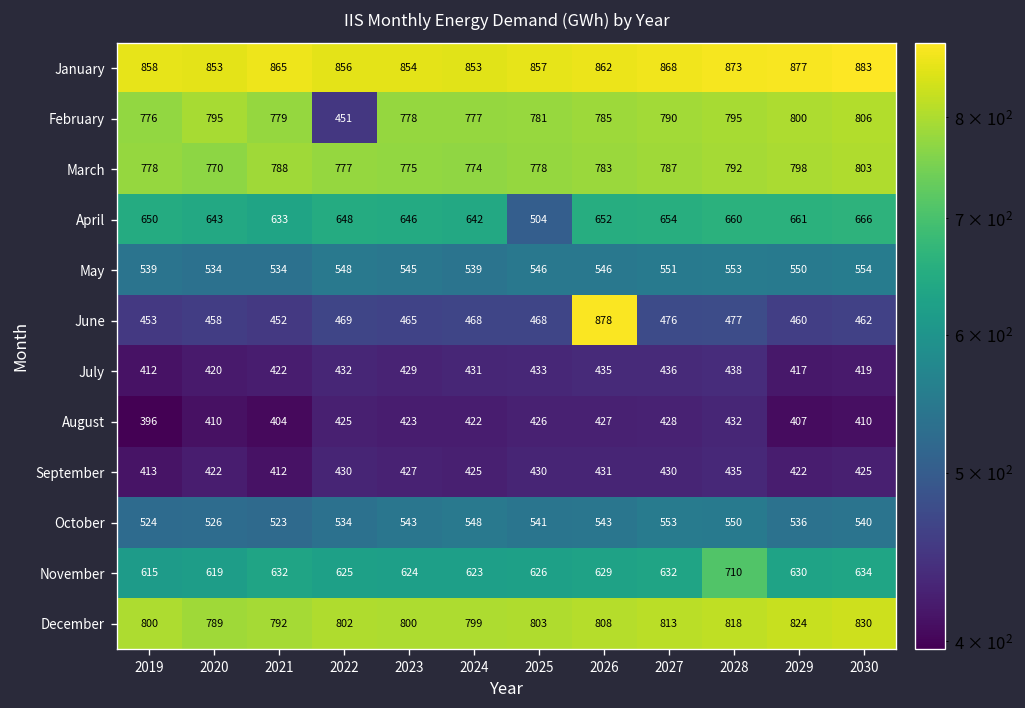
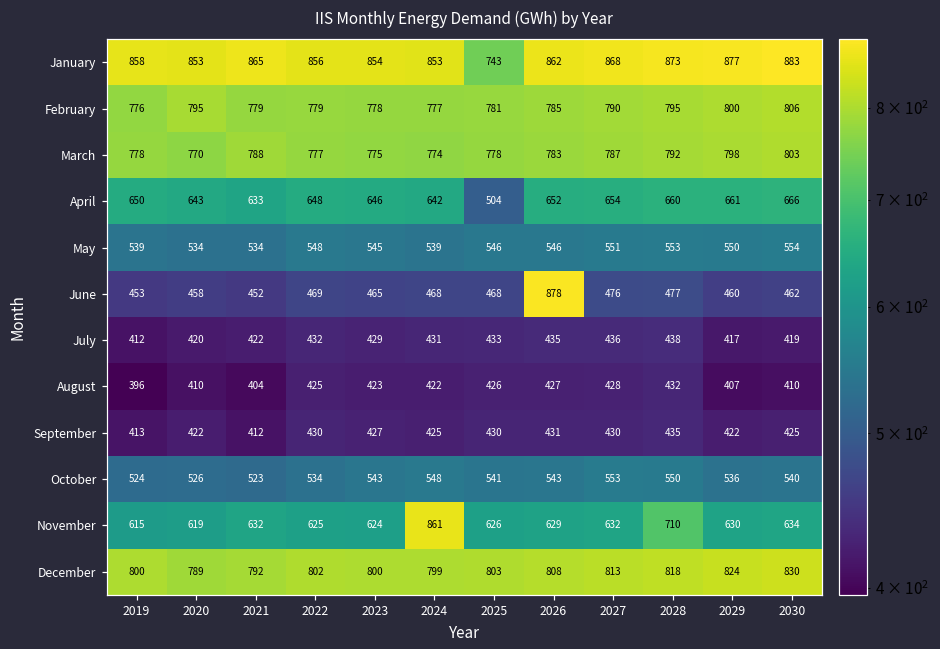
  {
    "January": {
      "2019": 858,
      "2020": 853,
      "2021": 865,
      "2022": 856,
      "2023": 854,
      "2024": 853,
-     "2025": 857,
+     "2025": 743,
      "2026": 862,
      "2027": 868,
      "2028": 873,
      "2029": 877,
      "2030": 883
    },
    "February": {
      "2019": 776,
      "2020": 795,
      "2021": 779,
-     "2022": 451,
+     "2022": 779,
      "2023": 778,
      "2024": 777,
      "2025": 781,
      "2026": 785,
      "2027": 790,
      "2028": 795,
      "2029": 800,
      "2030": 806
    },
    "March": {
      "2019": 778,
      "2020": 770,
      "2021": 788,
      "2022": 777,
      "2023": 775,
      "2024": 774,
      "2025": 778,
      "2026": 783,
      "2027": 787,
      "2028": 792,
      "2029": 798,
      "2030": 803
    },
    "April": {
      "2019": 650,
      "2020": 643,
      "2021": 633,
      "2022": 648,
      "2023": 646,
      "2024": 642,
      "2025": 504,
      "2026": 652,
      "2027": 654,
      "2028": 660,
      "2029": 661,
      "2030": 666
    },
    "May": {
      "2019": 539,
      "2020": 534,
      "2021": 534,
      "2022": 548,
      "2023": 545,
      "2024": 539,
      "2025": 546,
      "2026": 546,
      "2027": 551,
      "2028": 553,
      "2029": 550,
      "2030": 554
    },
    "June": {
      "2019": 453,
      "2020": 458,
      "2021": 452,
      "2022": 469,
      "2023": 465,
      "2024": 468,
      "2025": 468,
      "2026": 878,
      "2027": 476,
      "2028": 477,
      "2029": 460,
      "2030": 462
    },
    "July": {
      "2019": 412,
      "2020": 420,
      "2021": 422,
      "2022": 432,
      "2023": 429,
      "2024": 431,
      "2025": 433,
      "2026": 435,
      "2027": 436,
      "2028": 438,
      "2029": 417,
      "2030": 419
    },
    "August": {
      "2019": 396,
      "2020": 410,
      "2021": 404,
      "2022": 425,
      "2023": 423,
      "2024": 422,
      "2025": 426,
      "2026": 427,
      "2027": 428,
      "2028": 432,
      "2029": 407,
      "2030": 410
    },
    "September": {
      "2019": 413,
      "2020": 422,
      "2021": 412,
      "2022": 430,
      "2023": 427,
      "2024": 425,
      "2025": 430,
      "2026": 431,
      "2027": 430,
      "2028": 435,
      "2029": 422,
      "2030": 425
    },
    "October": {
      "2019": 524,
      "2020": 526,
      "2021": 523,
      "2022": 534,
      "2023": 543,
      "2024": 548,
      "2025": 541,
      "2026": 543,
      "2027": 553,
      "2028": 550,
      "2029": 536,
      "2030": 540
    },
    "November": {
      "2019": 615,
      "2020": 619,
      "2021": 632,
      "2022": 625,
      "2023": 624,
-     "2024": 623,
+     "2024": 861,
      "2025": 626,
      "2026": 629,
      "2027": 632,
      "2028": 710,
      "2029": 630,
      "2030": 634
    },
    "December": {
      "2019": 800,
      "2020": 789,
      "2021": 792,
      "2022": 802,
      "2023": 800,
      "2024": 799,
      "2025": 803,
      "2026": 808,
      "2027": 813,
      "2028": 818,
      "2029": 824,
      "2030": 830
    }
  }
